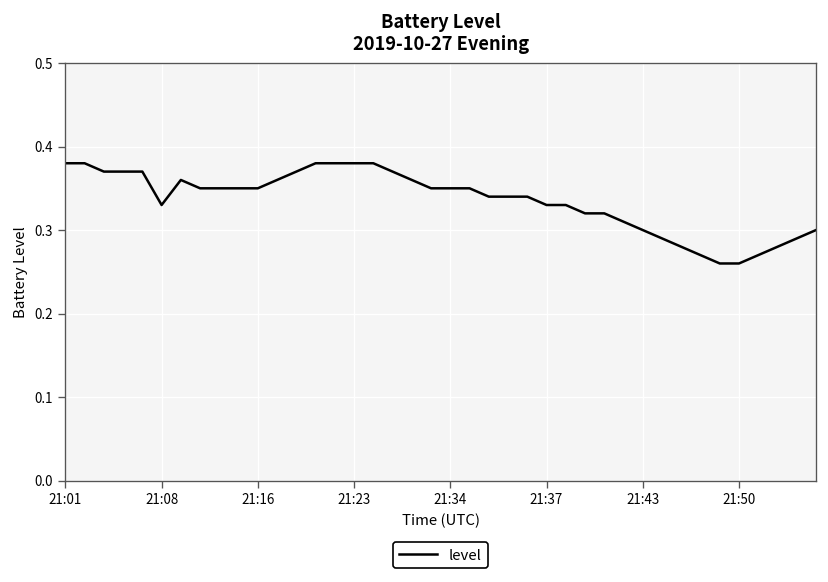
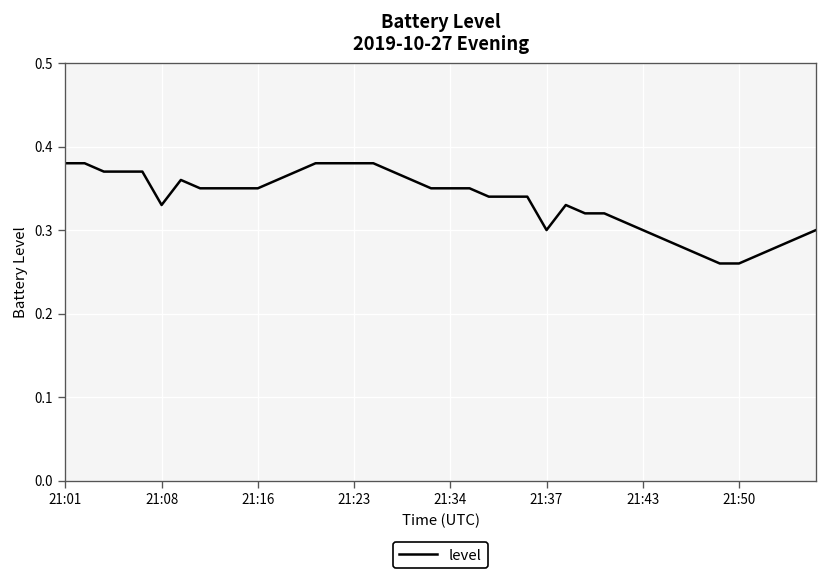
  {
    "21:01": 0.38,
    "21:08": 0.33,
-   "21:37": 0.33,
+   "21:37": 0.30,
    "21:43": 0.30,
    "21:50": 0.26
  }
